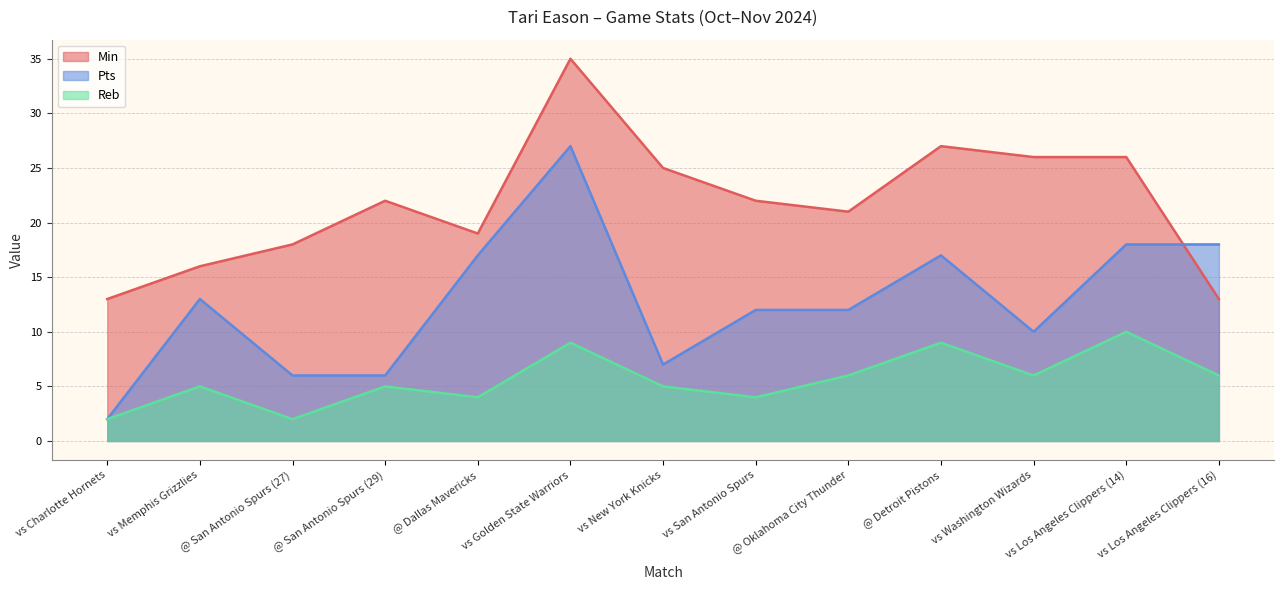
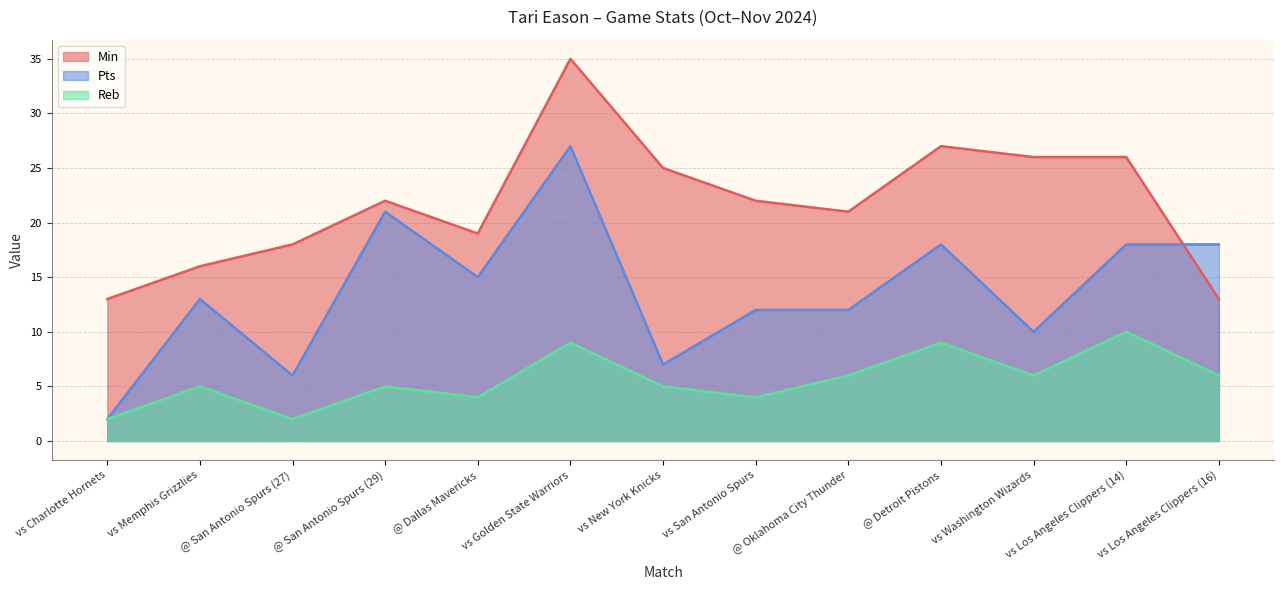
  {
    "Min": {
      "vs Charlotte Hornets": 13,
      "vs Memphis Grizzlies": 16,
      "@ San Antonio Spurs (27)": 18,
      "@ San Antonio Spurs (29)": 22,
      "@ Dallas Mavericks": 19,
      "vs Golden State Warriors": 35,
      "vs New York Knicks": 25,
      "vs San Antonio Spurs": 22,
      "@ Oklahoma City Thunder": 21,
      "@ Detroit Pistons": 27,
      "vs Washington Wizards": 26,
      "vs Los Angeles Clippers (14)": 26,
      "vs Los Angeles Clippers (16)": 13
    },
    "Pts": {
      "vs Memphis Grizzlies": 13,
      "@ San Antonio Spurs (27)": 6,
-     "@ San Antonio Spurs (29)": 6,
-     "@ Dallas Mavericks": 17,
+     "@ San Antonio Spurs (29)": 21,
+     "@ Dallas Mavericks": 15,
      "vs Golden State Warriors": 27,
      "vs New York Knicks": 7,
      "vs San Antonio Spurs": 12,
      "@ Oklahoma City Thunder": 12,
-     "@ Detroit Pistons": 17,
+     "@ Detroit Pistons": 18,
      "vs Washington Wizards": 10,
      "vs Los Angeles Clippers (14)": 18,
      "vs Los Angeles Clippers (16)": 18
    },
    "Reb": {
      "vs Memphis Grizzlies": 5,
      "@ San Antonio Spurs (27)": 2,
      "@ San Antonio Spurs (29)": 5,
      "@ Dallas Mavericks": 4,
      "vs Golden State Warriors": 9,
      "vs New York Knicks": 5,
      "vs San Antonio Spurs": 4,
      "@ Oklahoma City Thunder": 6,
      "@ Detroit Pistons": 9,
      "vs Washington Wizards": 6,
      "vs Los Angeles Clippers (14)": 10,
      "vs Los Angeles Clippers (16)": 6
    }
  }
